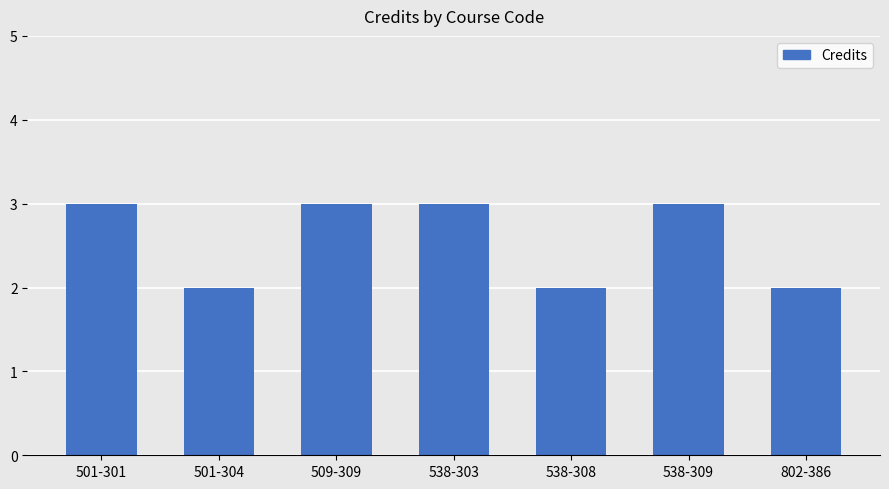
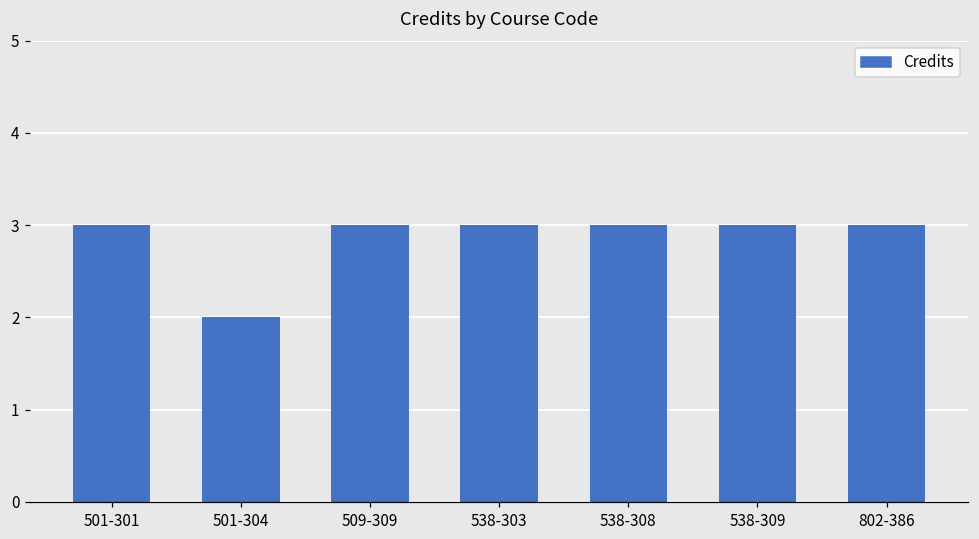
  {
    "501-301": 3,
    "501-304": 2,
    "509-309": 3,
    "538-303": 3,
-   "538-308": 2,
+   "538-308": 3,
    "538-309": 3,
-   "802-386": 2
+   "802-386": 3
  }
